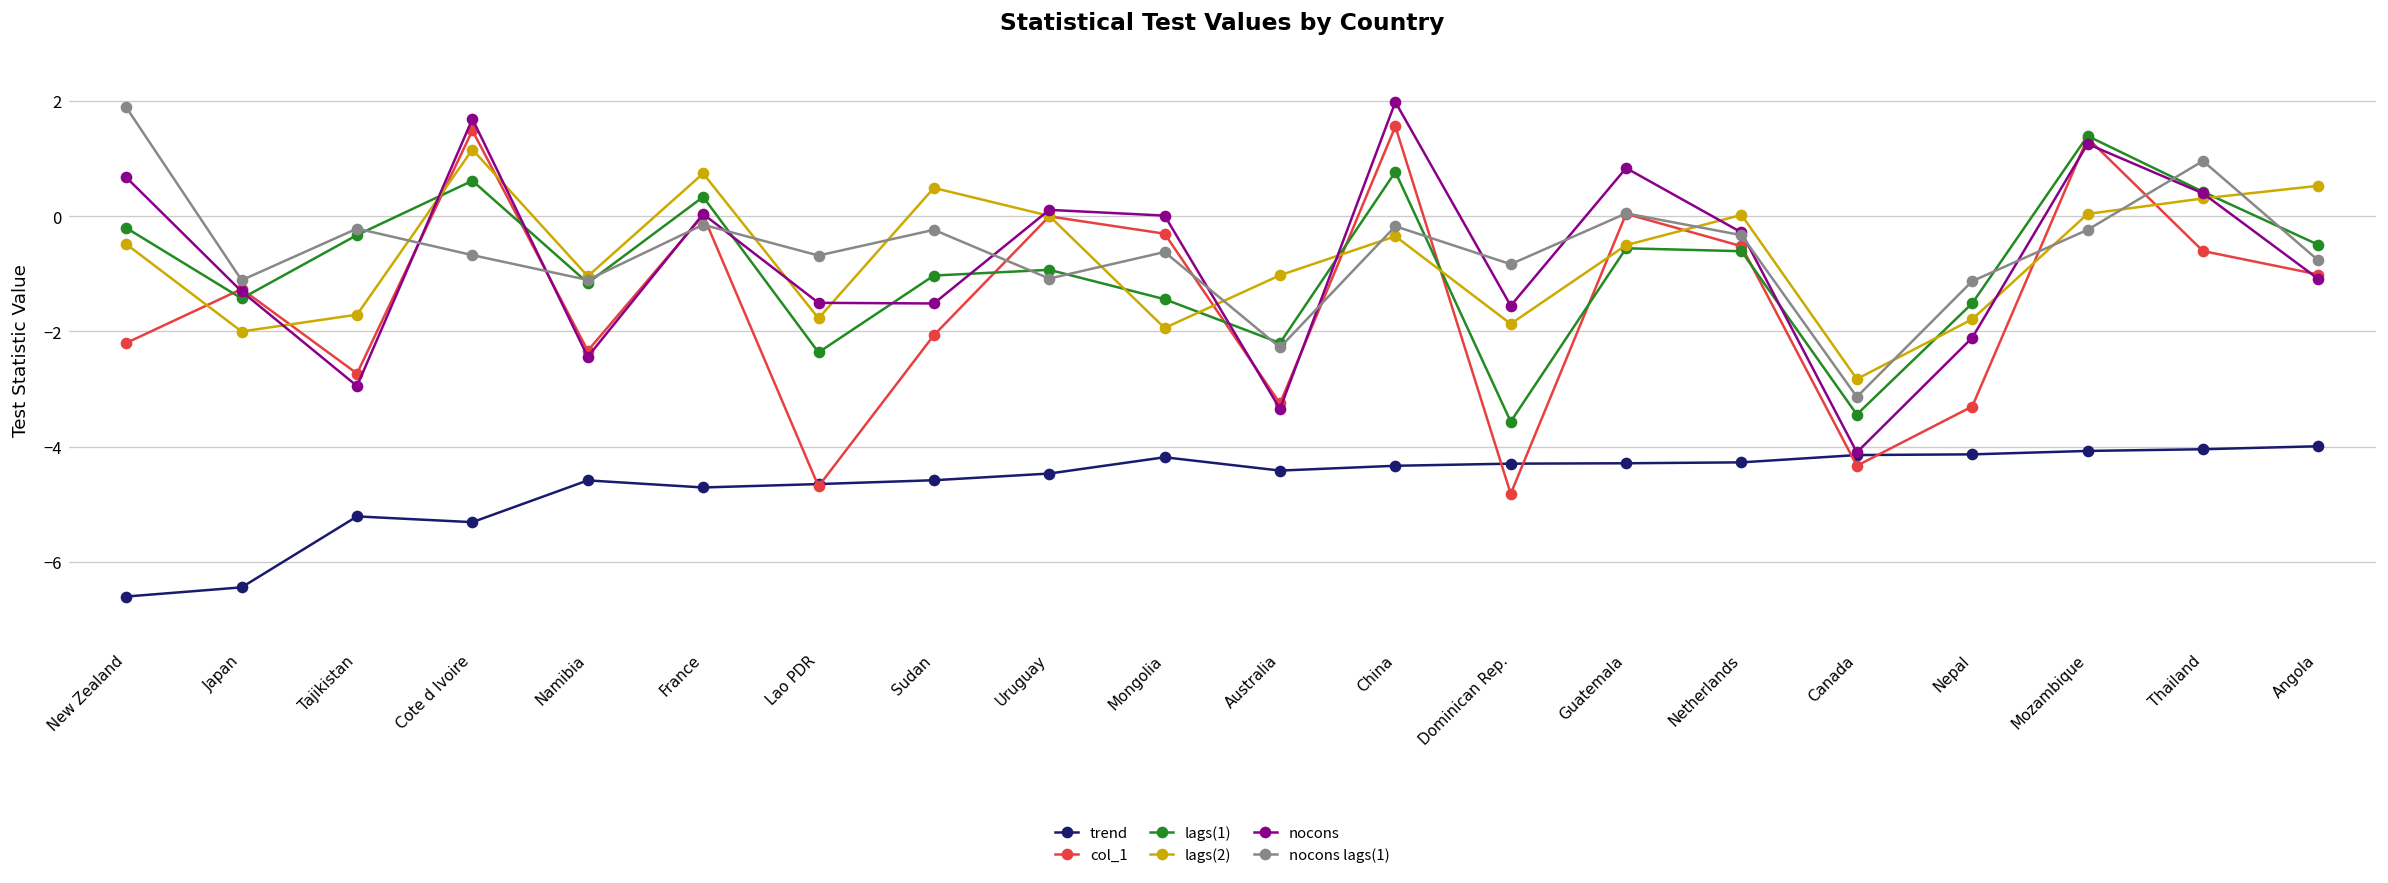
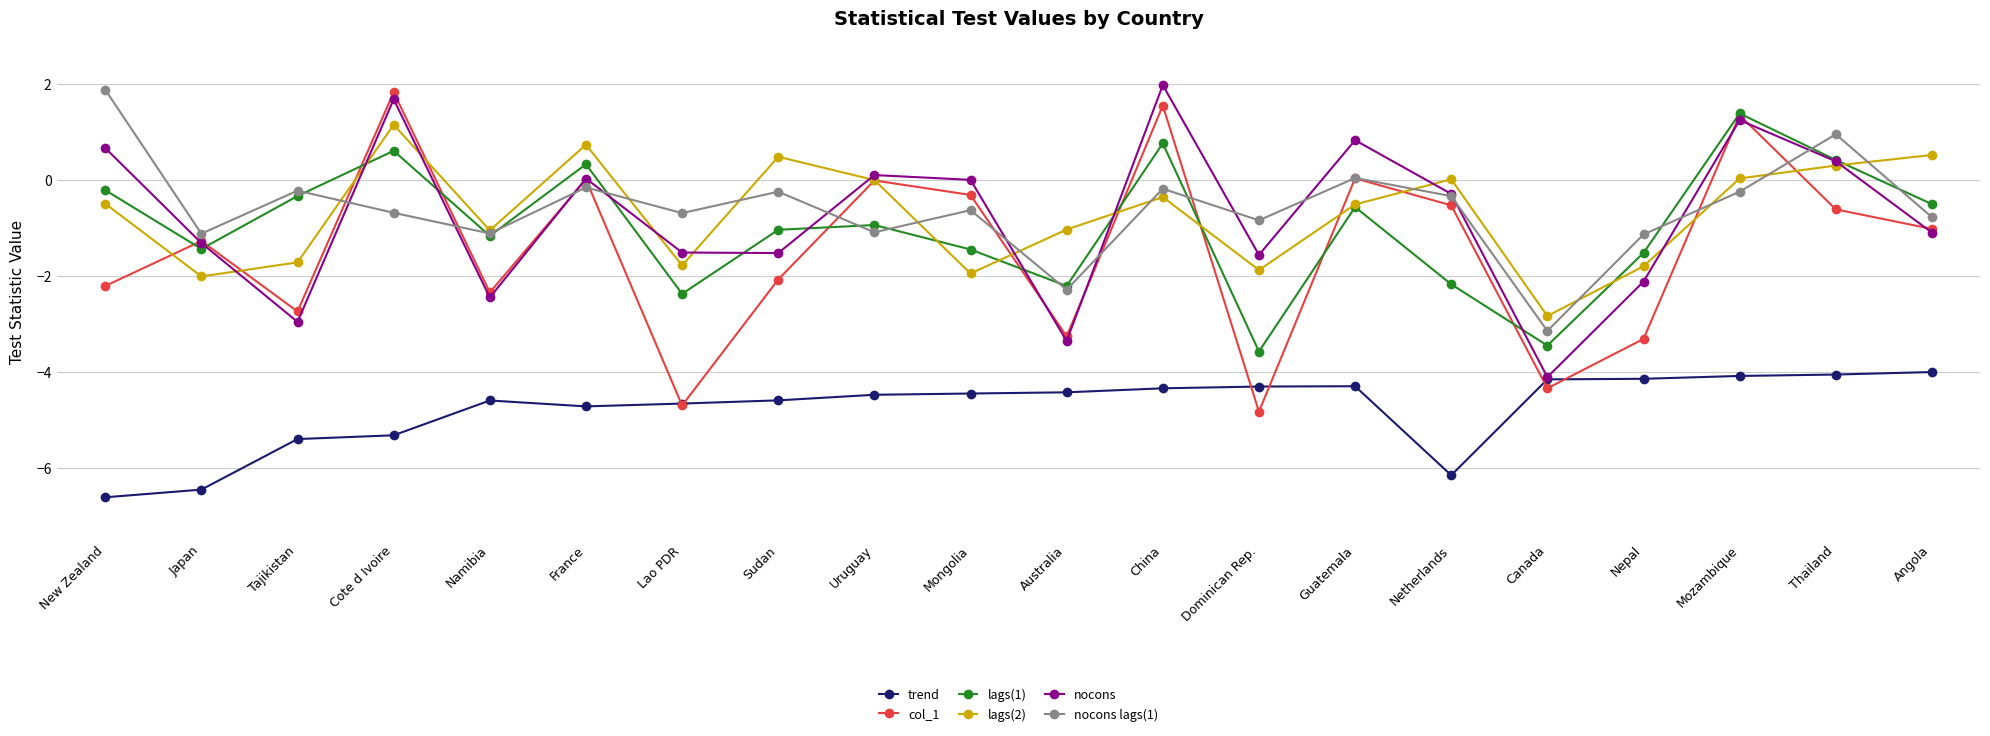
  {
    "trend": {
      "New Zealand": -6.6,
      "Japan": -6.4,
-     "Tajikistan": -5.2,
+     "Tajikistan": -5.4,
      "Cote d Ivoire": -5.3,
      "Namibia": -4.6,
      "France": -4.7,
      "Sudan": -4.6,
      "Uruguay": -4.5,
-     "Mongolia": -4.2,
+     "Mongolia": -4.4,
      "Australia": -4.4,
      "China": -4.3,
      "Dominican Rep.": -4.3,
      "Guatemala": -4.3,
-     "Netherlands": -4.3,
+     "Netherlands": -6.1,
      "Nepal": -4.1,
      "Mozambique": -4.1,
      "Thailand": -4.0,
      "Angola": -4.0
    },
    "col_1": {
      "New Zealand": -2.2,
      "Tajikistan": -2.7,
-     "Cote d Ivoire": 1.5,
+     "Cote d Ivoire": 1.8,
      "Namibia": -2.3,
      "Sudan": -2.1,
      "Mongolia": -0.3,
      "Australia": -3.3,
      "China": 1.6,
      "Dominican Rep.": -4.8,
      "Netherlands": -0.5,
      "Canada": -4.3,
      "Nepal": -3.3,
      "Thailand": -0.6,
      "Angola": -1.0
    },
    "lags(1)": {
      "New Zealand": -0.2,
      "Japan": -1.4,
      "Tajikistan": -0.3,
      "Cote d Ivoire": 0.6,
      "France": 0.3,
      "Lao PDR": -2.4,
      "Sudan": -1.0,
      "Uruguay": -0.9,
      "Mongolia": -1.4,
      "Australia": -2.2,
      "China": 0.8,
      "Dominican Rep.": -3.6,
      "Guatemala": -0.6,
-     "Netherlands": -0.6,
+     "Netherlands": -2.2,
      "Canada": -3.4,
      "Nepal": -1.5,
      "Angola": -0.5
    },
    "lags(2)": {
      "New Zealand": -0.5,
      "Japan": -2.0,
      "Tajikistan": -1.7,
      "Cote d Ivoire": 1.2,
      "Namibia": -1.0,
      "France": 0.7,
      "Lao PDR": -1.8,
      "Sudan": 0.5,
      "Mongolia": -1.9,
      "Australia": -1.0,
      "China": -0.3,
      "Dominican Rep.": -1.9,
      "Guatemala": -0.5,
      "Netherlands": 0.0,
      "Canada": -2.8,
      "Nepal": -1.8,
      "Mozambique": 0.0,
      "Thailand": 0.3,
      "Angola": 0.5
    },
    "nocons": {
      "New Zealand": 0.7,
      "Tajikistan": -2.9,
      "Cote d Ivoire": 1.7,
      "Namibia": -2.4,
      "Lao PDR": -1.5,
      "Sudan": -1.5,
      "Uruguay": 0.1,
      "Mongolia": 0.0,
      "Australia": -3.3,
      "China": 2.0,
      "Dominican Rep.": -1.6,
      "Guatemala": 0.8,
      "Nepal": -2.1,
      "Mozambique": 1.3,
      "Angola": -1.1
    },
    "nocons lags(1)": {
      "New Zealand": 1.9,
      "Japan": -1.1,
      "Tajikistan": -0.2,
      "Cote d Ivoire": -0.7,
      "France": -0.1,
      "Lao PDR": -0.7,
      "Sudan": -0.2,
      "Uruguay": -1.1,
      "Mongolia": -0.6,
      "Australia": -2.3,
      "China": -0.2,
      "Dominican Rep.": -0.8,
      "Canada": -3.1,
      "Nepal": -1.1,
      "Mozambique": -0.2,
      "Thailand": 1.0,
      "Angola": -0.8
    }
  }
